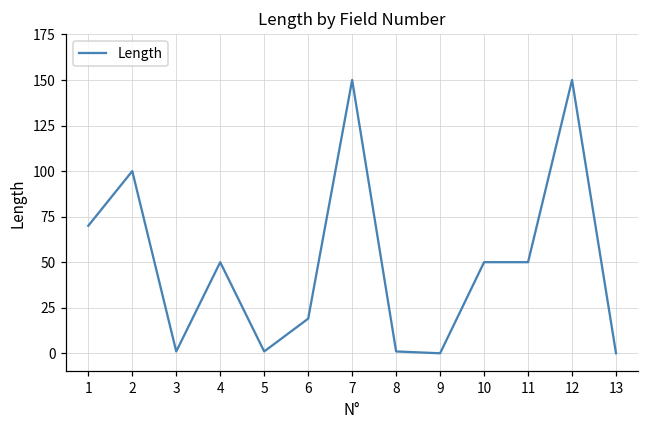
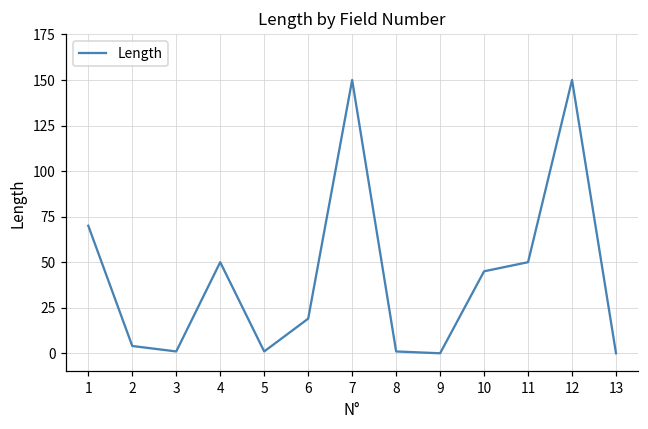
  {
    "1": 70,
-   "2": 100,
+   "2": 4,
    "3": 1,
    "4": 50,
    "5": 1,
    "6": 19,
    "7": 150,
    "8": 1,
    "9": 0,
-   "10": 50,
+   "10": 45,
    "11": 50,
    "12": 150,
    "13": 0
  }
